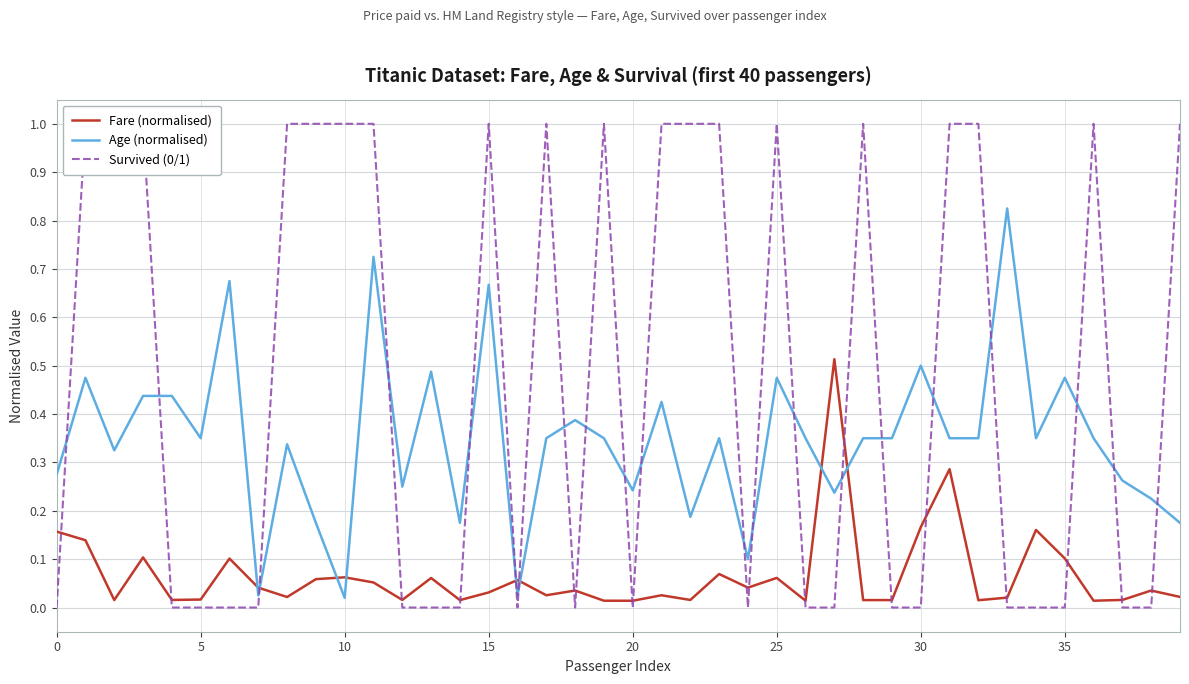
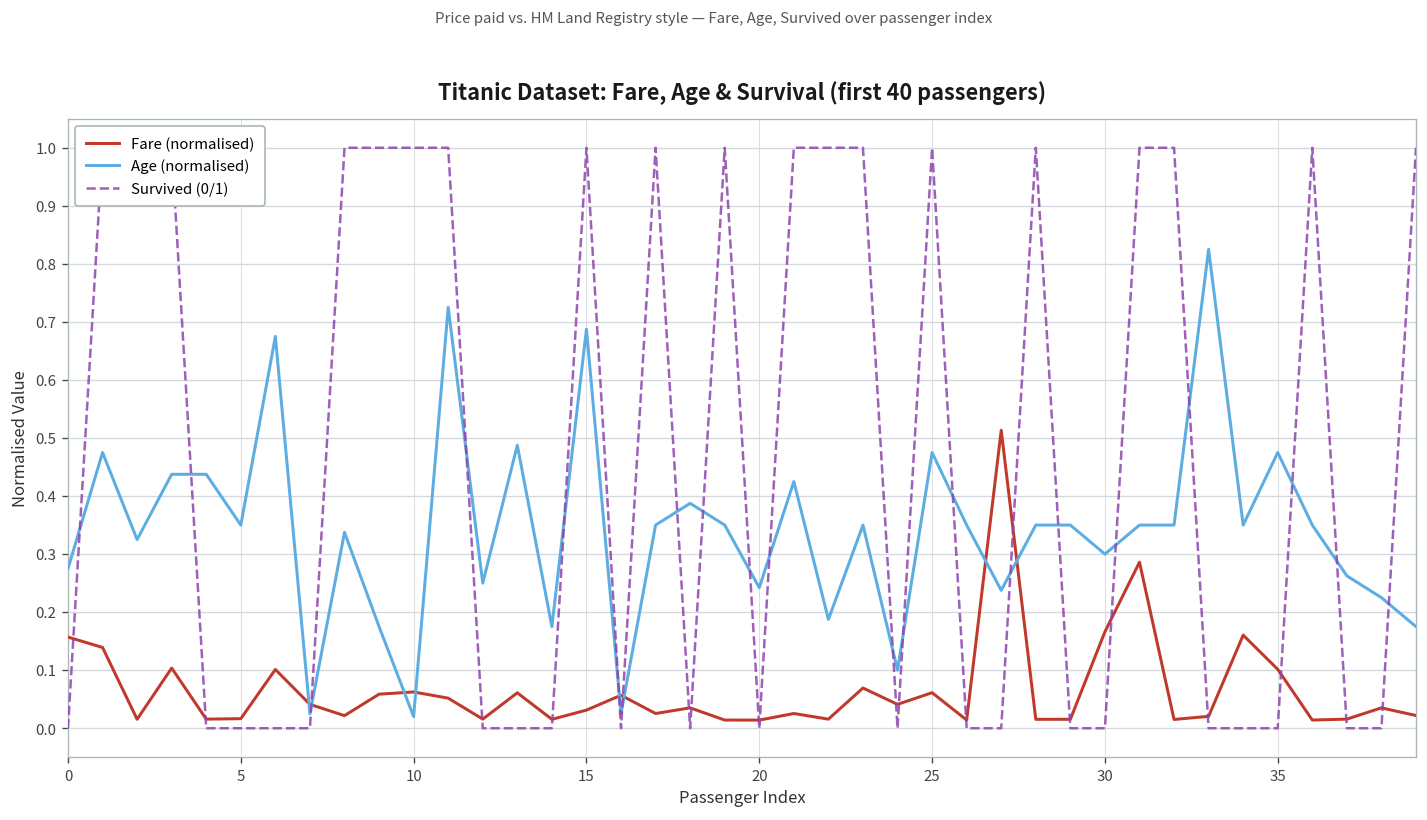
  {
    "Fare (normalised)": {
      "0": 0.16,
      "5": 0.02,
      "10": 0.06,
      "15": 0.03,
      "20": 0.01,
      "25": 0.06,
      "30": 0.17,
      "35": 0.10
    },
    "Age (normalised)": {
      "0": 0.28,
      "5": 0.35,
      "10": 0.02,
-     "15": 0.67,
+     "15": 0.69,
      "20": 0.24,
      "25": 0.48,
-     "30": 0.5,
+     "30": 0.3,
      "35": 0.48
    },
    "Survived (0/1)": {
      "0": 0.00,
      "5": 0.00,
      "10": 1.00,
      "15": 1.00,
      "20": 0.00,
      "25": 1.00,
      "30": 0.00,
      "35": 0.00
    }
  }
